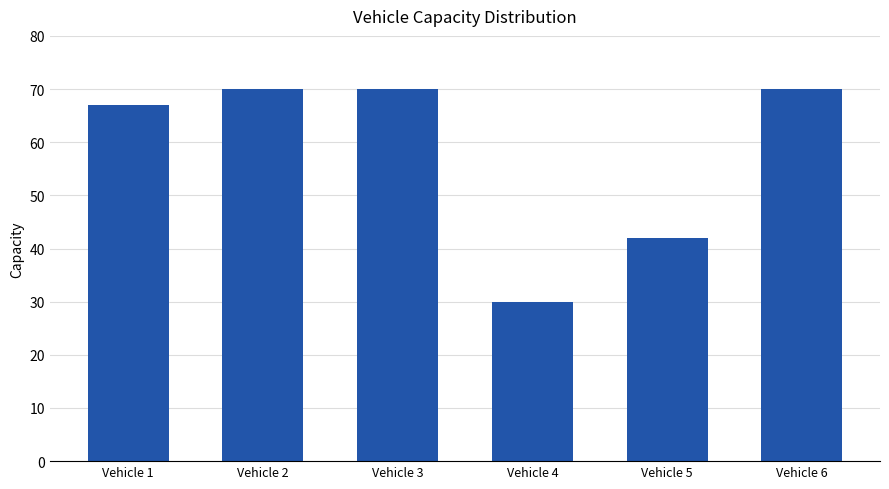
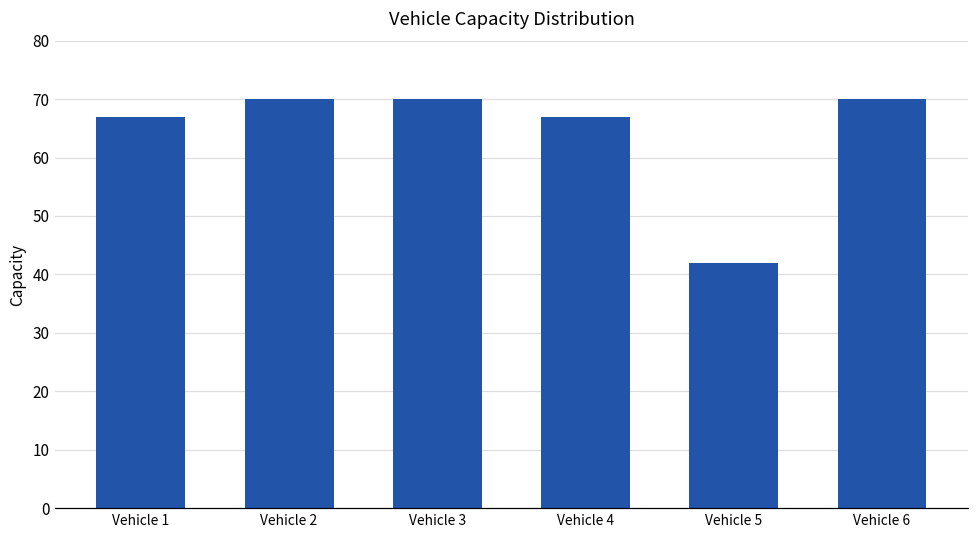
  {
    "Vehicle 1": 67,
    "Vehicle 2": 70,
    "Vehicle 3": 70,
-   "Vehicle 4": 30,
+   "Vehicle 4": 67,
    "Vehicle 5": 42,
    "Vehicle 6": 70
  }
